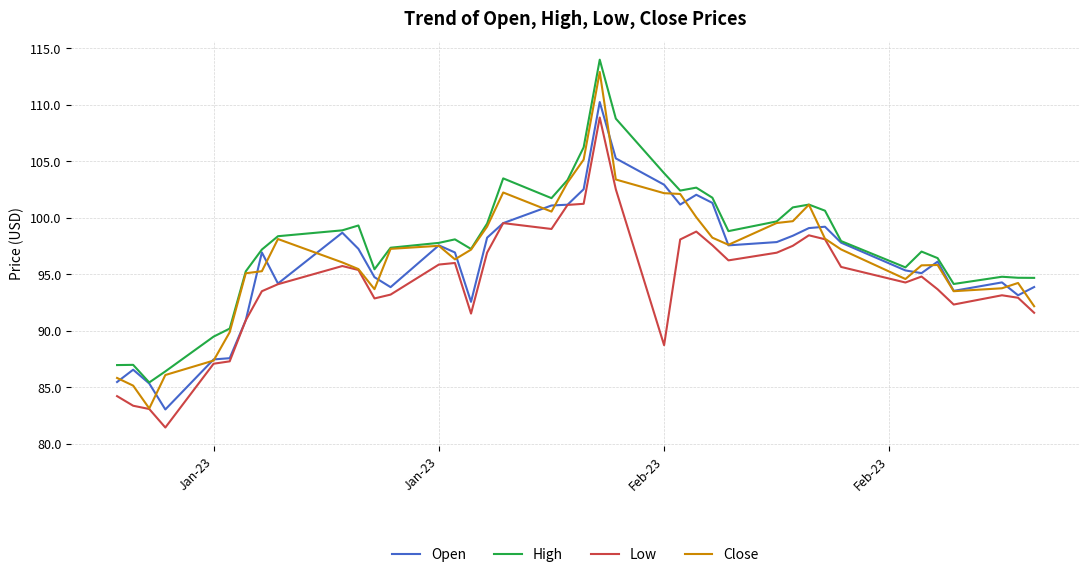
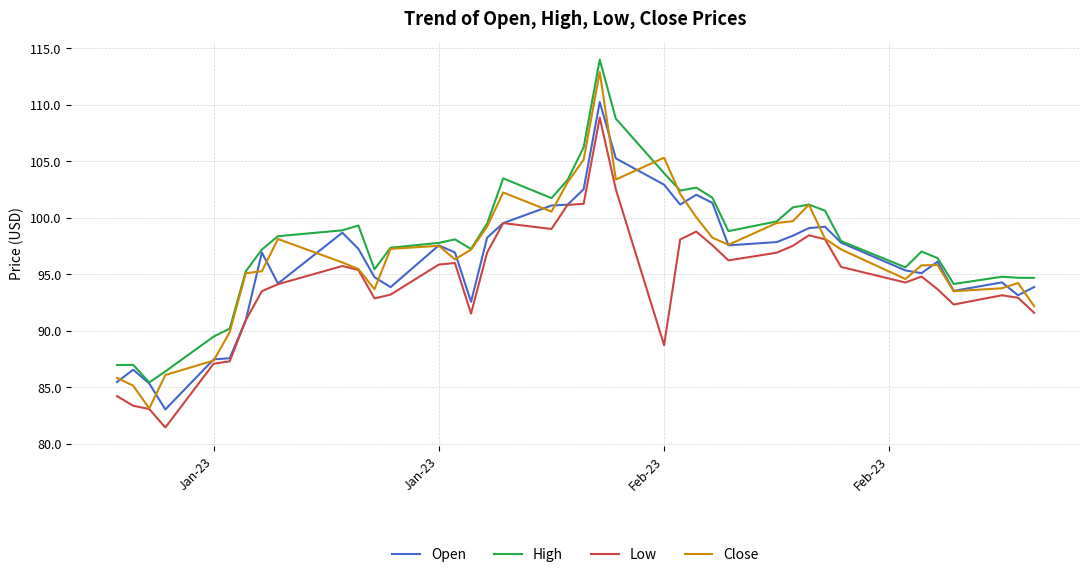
  {
    "Open": {
      "Feb-23": 102.9
    },
    "High": {
      "Feb-23": 104.0
    },
    "Low": {
      "Feb-23": 88.7
    },
    "Close": {
-     "Feb-23": 102.2
+     "Feb-23": 105.3
    }
  }
